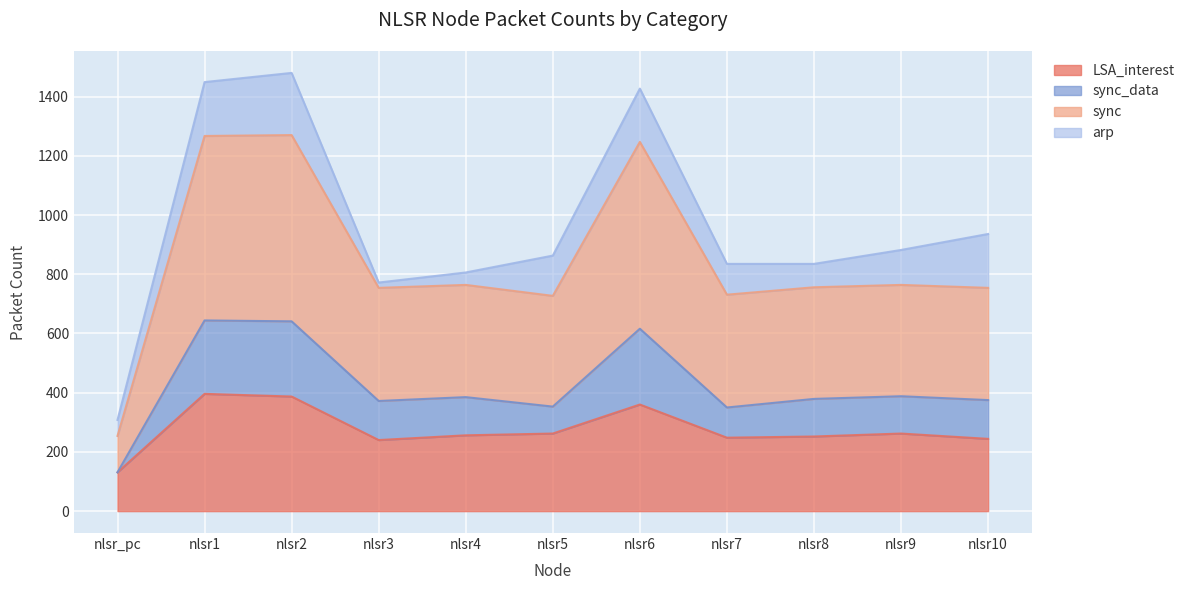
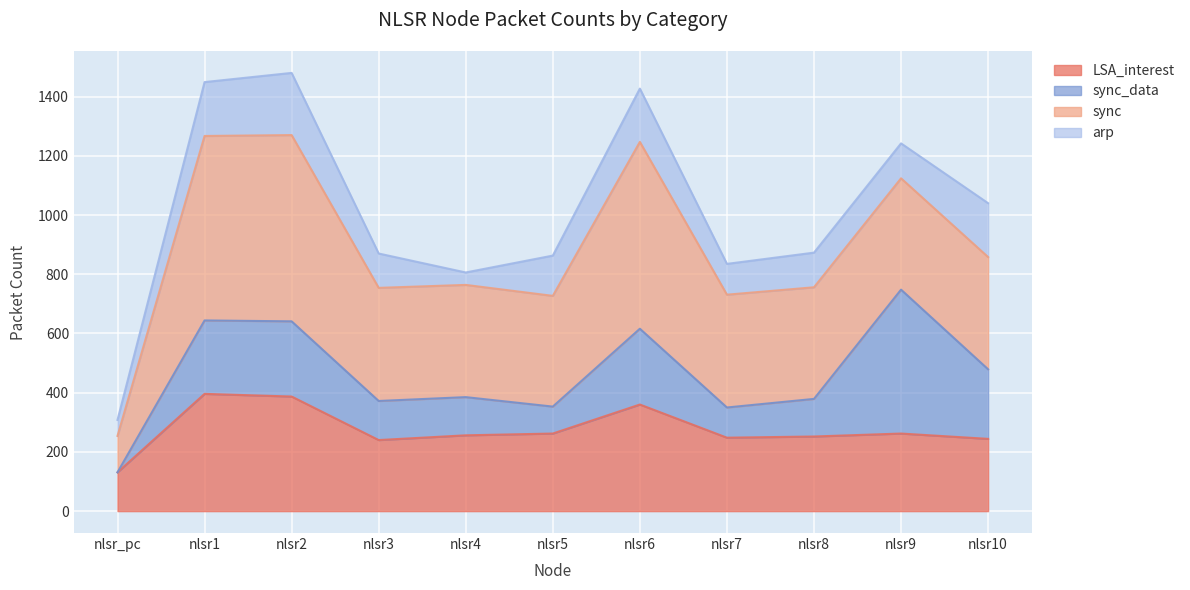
  {
    "sync_data": {
      "nlsr1": 250,
      "nlsr2": 250,
      "nlsr3": 130,
      "nlsr4": 130,
      "nlsr5": 90,
      "nlsr6": 260,
      "nlsr7": 100,
      "nlsr8": 130,
-     "nlsr9": 130,
-     "nlsr10": 130
+     "nlsr9": 490,
+     "nlsr10": 240
    },
    "arp": {
      "nlsr_pc": 50,
      "nlsr1": 180,
      "nlsr2": 210,
-     "nlsr3": 20,
+     "nlsr3": 120,
      "nlsr4": 40,
      "nlsr5": 140,
      "nlsr6": 180,
      "nlsr7": 100,
-     "nlsr8": 80,
+     "nlsr8": 120,
      "nlsr9": 120,
      "nlsr10": 180
    }
  }
